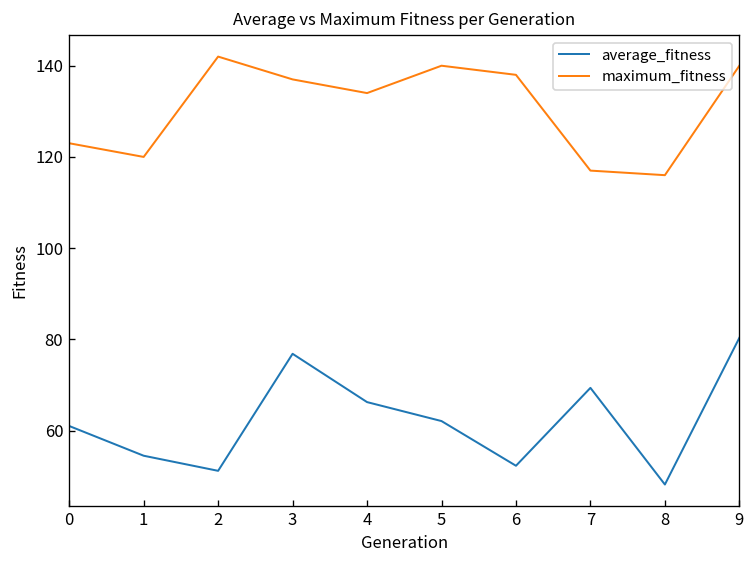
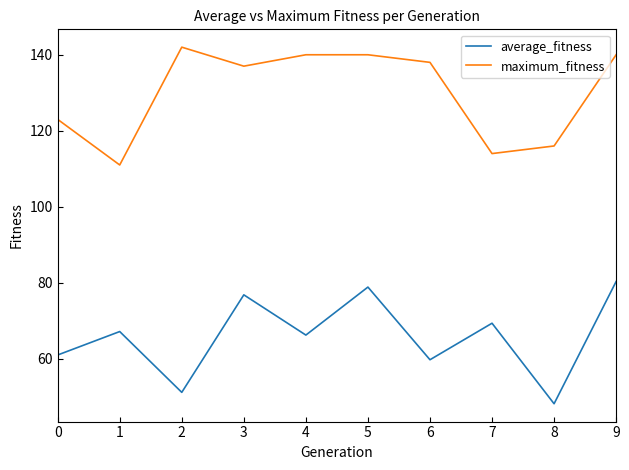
  {
    "average_fitness": {
      "0": 61,
-     "1": 54,
+     "1": 67,
      "2": 51,
      "3": 77,
      "4": 66,
-     "5": 62,
-     "6": 52,
+     "5": 79,
+     "6": 60,
      "7": 69,
      "8": 48,
      "9": 80
    },
    "maximum_fitness": {
      "0": 123,
-     "1": 120,
+     "1": 111,
      "2": 142,
      "3": 137,
-     "4": 134,
+     "4": 140,
      "5": 140,
      "6": 138,
-     "7": 117,
+     "7": 114,
      "8": 116,
      "9": 140
    }
  }
